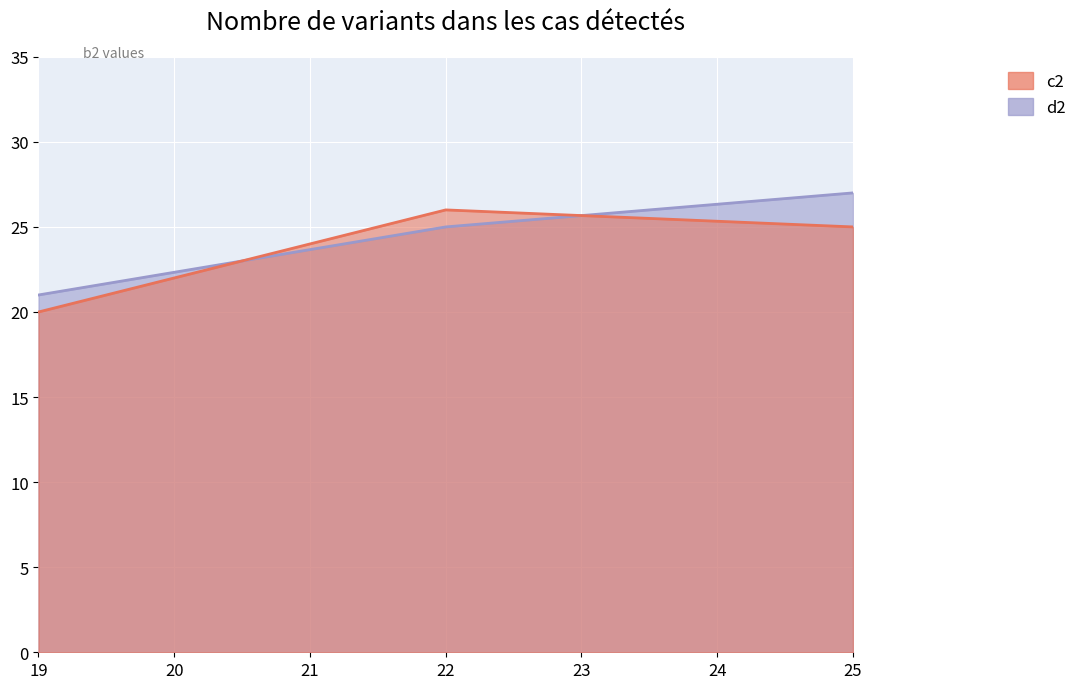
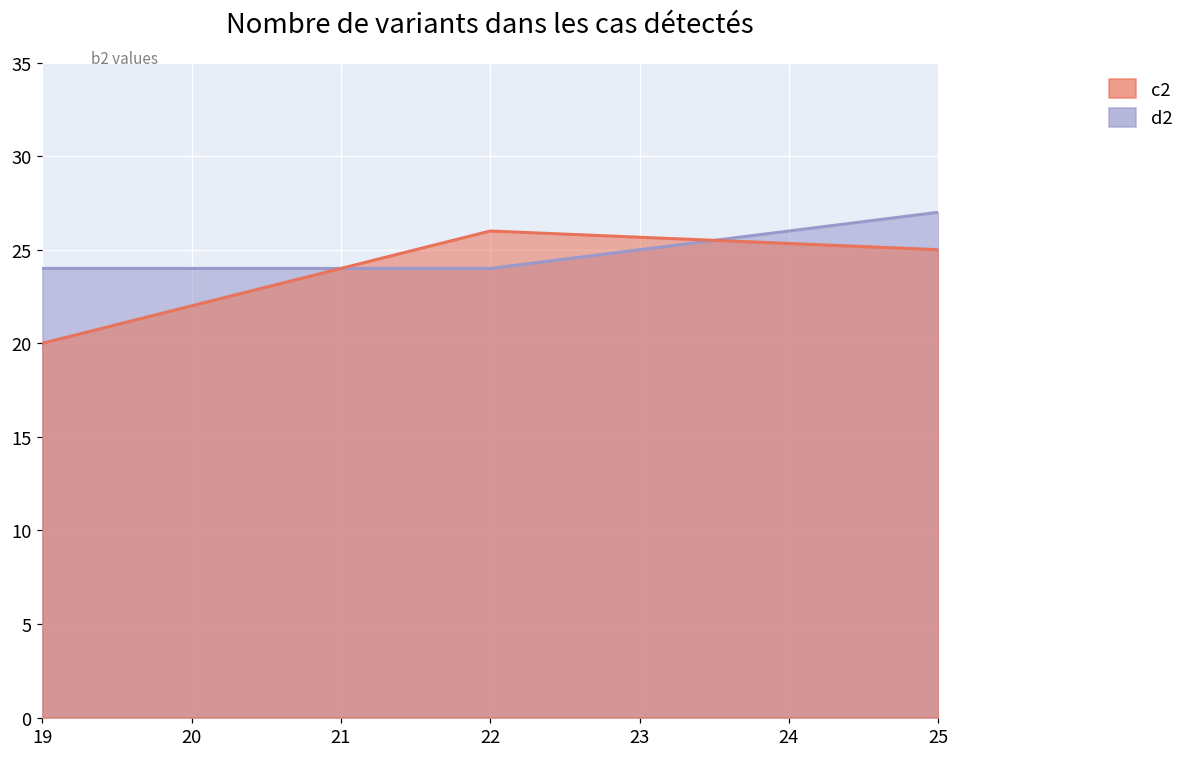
  {
    "d2": {
-     "19": 21,
-     "22": 25,
+     "19": 24,
+     "22": 24,
      "25": 27
    },
    "c2": {
      "19": 20,
      "22": 26,
      "25": 25
    }
  }
